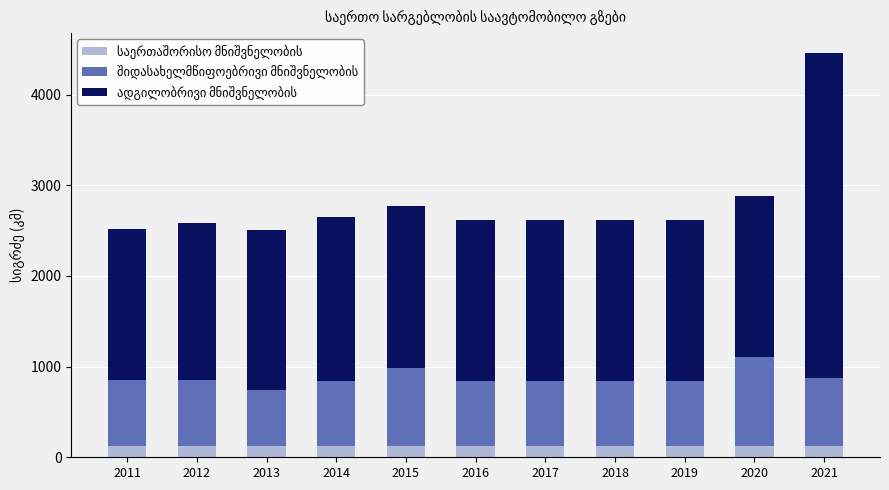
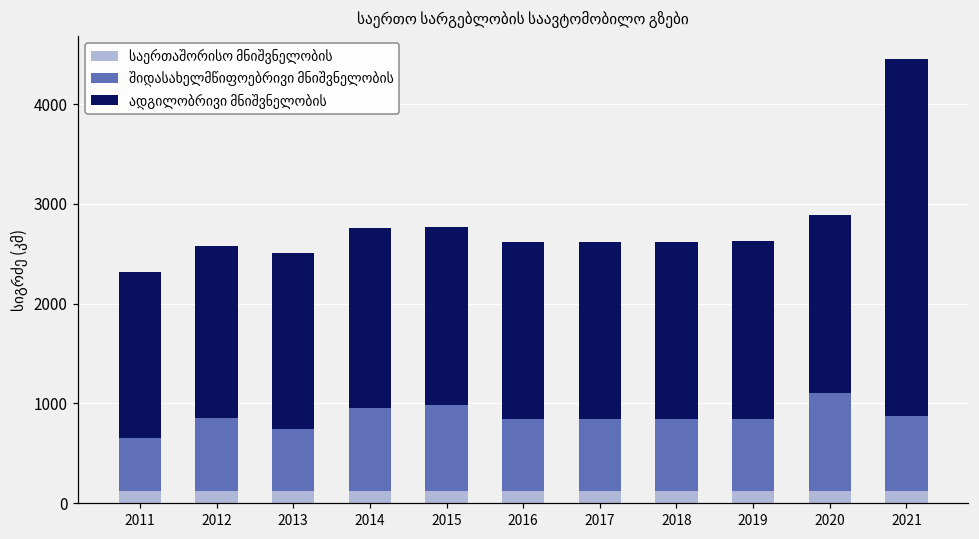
  {
    "საერთაშორისო მნიშვნელობის": {
      "2011": 100,
      "2012": 100,
      "2013": 100,
      "2014": 100,
      "2015": 100,
      "2016": 100,
      "2017": 100,
      "2018": 100,
      "2019": 100,
      "2020": 100,
      "2021": 100
    },
    "შიდასახელმწიფოებრივი მნიშვნელობის": {
-     "2011": 700,
+     "2011": 500,
      "2012": 700,
      "2013": 600,
-     "2014": 700,
+     "2014": 800,
      "2015": 900,
      "2016": 700,
      "2017": 700,
      "2018": 700,
      "2019": 700,
      "2020": 1000,
      "2021": 700
    },
    "ადგილობრივი მნიშვნელობის": {
      "2011": 1700,
      "2012": 1700,
      "2013": 1800,
      "2014": 1800,
      "2015": 1800,
      "2016": 1800,
      "2017": 1800,
      "2018": 1800,
      "2019": 1800,
      "2020": 1800,
      "2021": 3600
    }
  }
